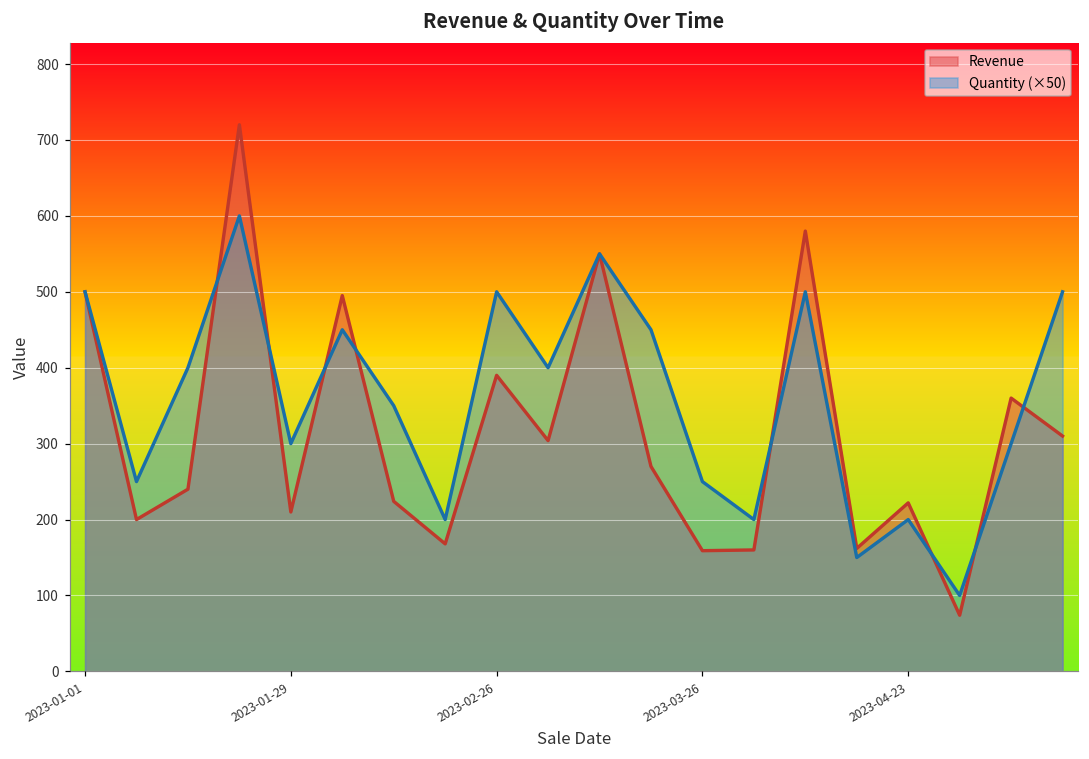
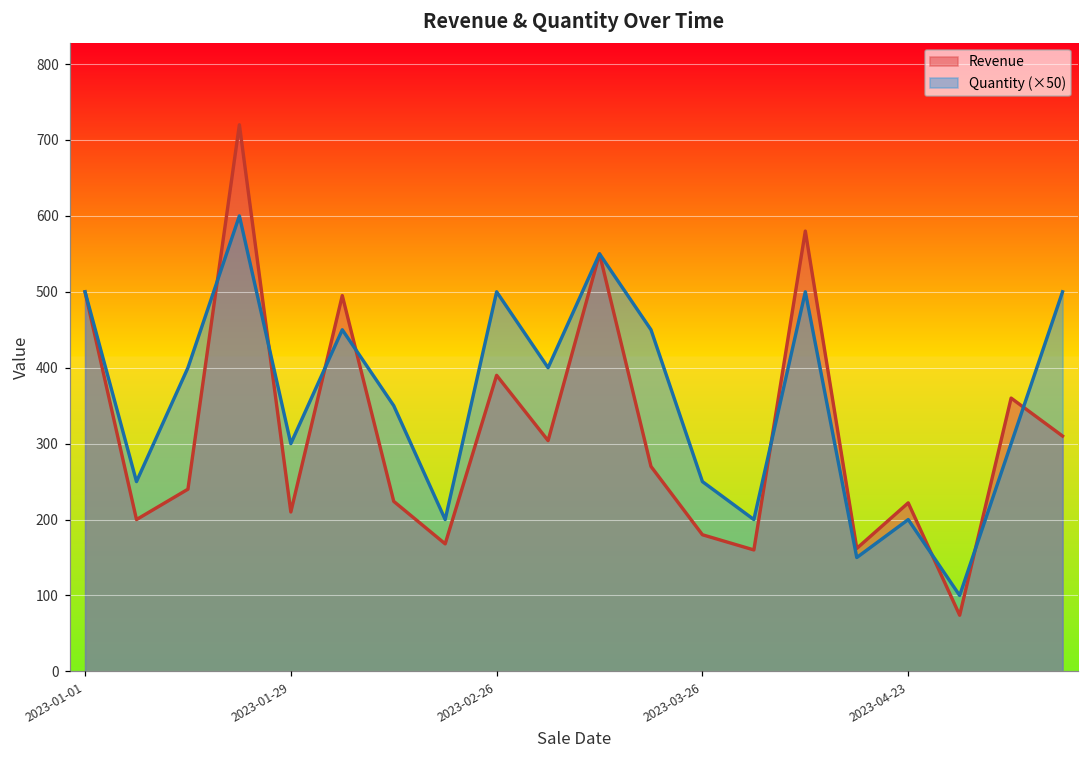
  {
    "Revenue": {
      "2023-01-29": 210,
      "2023-02-26": 390,
-     "2023-03-26": 160,
+     "2023-03-26": 180,
      "2023-04-23": 220
    },
    "Quantity (×50)": {
      "2023-01-29": 300,
      "2023-02-26": 500,
      "2023-03-26": 250,
      "2023-04-23": 200
    }
  }
